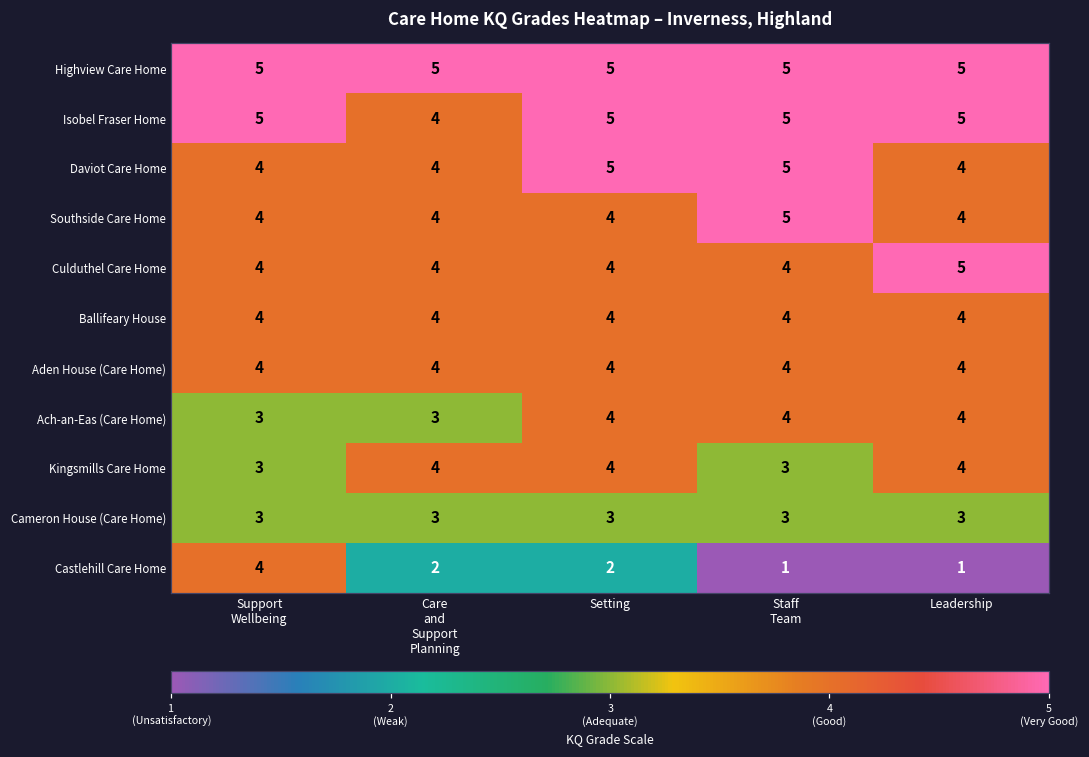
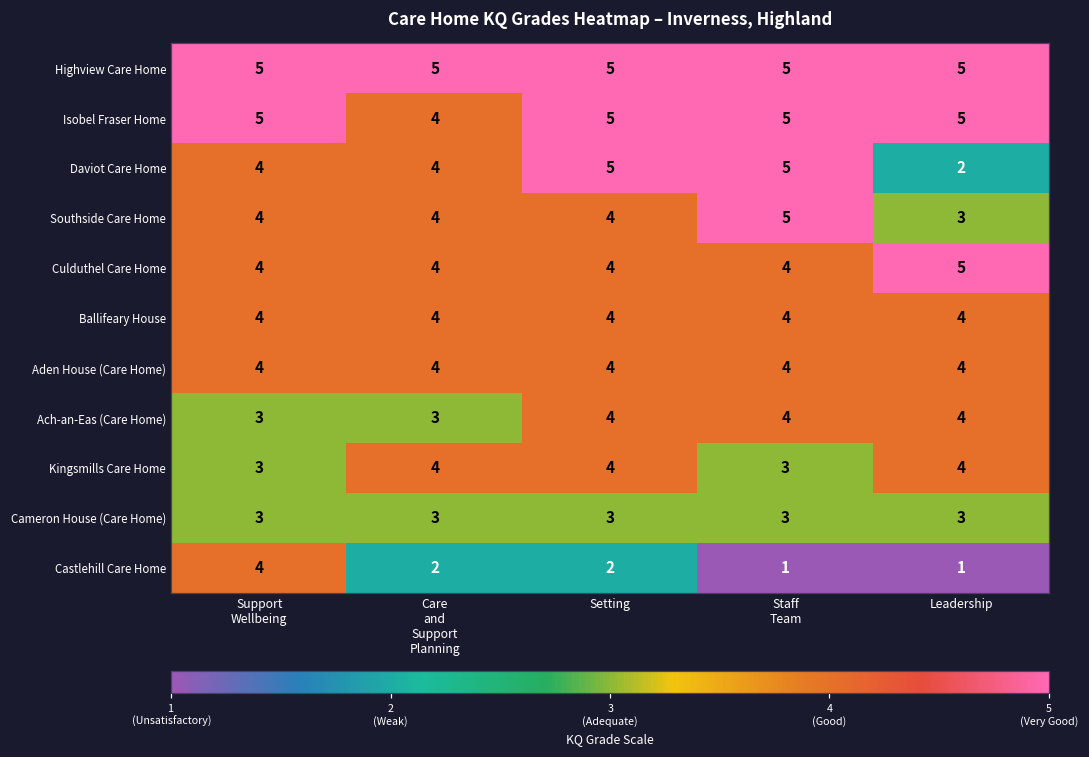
  {
    "Highview Care Home": {
      "Support Wellbeing": 5,
      "Care and Support Planning": 5,
      "Setting": 5,
      "Staff Team": 5,
      "Leadership": 5
    },
    "Isobel Fraser Home": {
      "Support Wellbeing": 5,
      "Care and Support Planning": 4,
      "Setting": 5,
      "Staff Team": 5,
      "Leadership": 5
    },
    "Daviot Care Home": {
      "Support Wellbeing": 4,
      "Care and Support Planning": 4,
      "Setting": 5,
      "Staff Team": 5,
-     "Leadership": 4
+     "Leadership": 2
    },
    "Southside Care Home": {
      "Support Wellbeing": 4,
      "Care and Support Planning": 4,
      "Setting": 4,
      "Staff Team": 5,
-     "Leadership": 4
+     "Leadership": 3
    },
    "Culduthel Care Home": {
      "Support Wellbeing": 4,
      "Care and Support Planning": 4,
      "Setting": 4,
      "Staff Team": 4,
      "Leadership": 5
    },
    "Ballifeary House": {
      "Support Wellbeing": 4,
      "Care and Support Planning": 4,
      "Setting": 4,
      "Staff Team": 4,
      "Leadership": 4
    },
    "Aden House (Care Home)": {
      "Support Wellbeing": 4,
      "Care and Support Planning": 4,
      "Setting": 4,
      "Staff Team": 4,
      "Leadership": 4
    },
    "Ach-an-Eas (Care Home)": {
      "Support Wellbeing": 3,
      "Care and Support Planning": 3,
      "Setting": 4,
      "Staff Team": 4,
      "Leadership": 4
    },
    "Kingsmills Care Home": {
      "Support Wellbeing": 3,
      "Care and Support Planning": 4,
      "Setting": 4,
      "Staff Team": 3,
      "Leadership": 4
    },
    "Cameron House (Care Home)": {
      "Support Wellbeing": 3,
      "Care and Support Planning": 3,
      "Setting": 3,
      "Staff Team": 3,
      "Leadership": 3
    },
    "Castlehill Care Home": {
      "Support Wellbeing": 4,
      "Care and Support Planning": 2,
      "Setting": 2,
      "Staff Team": 1,
      "Leadership": 1
    }
  }
